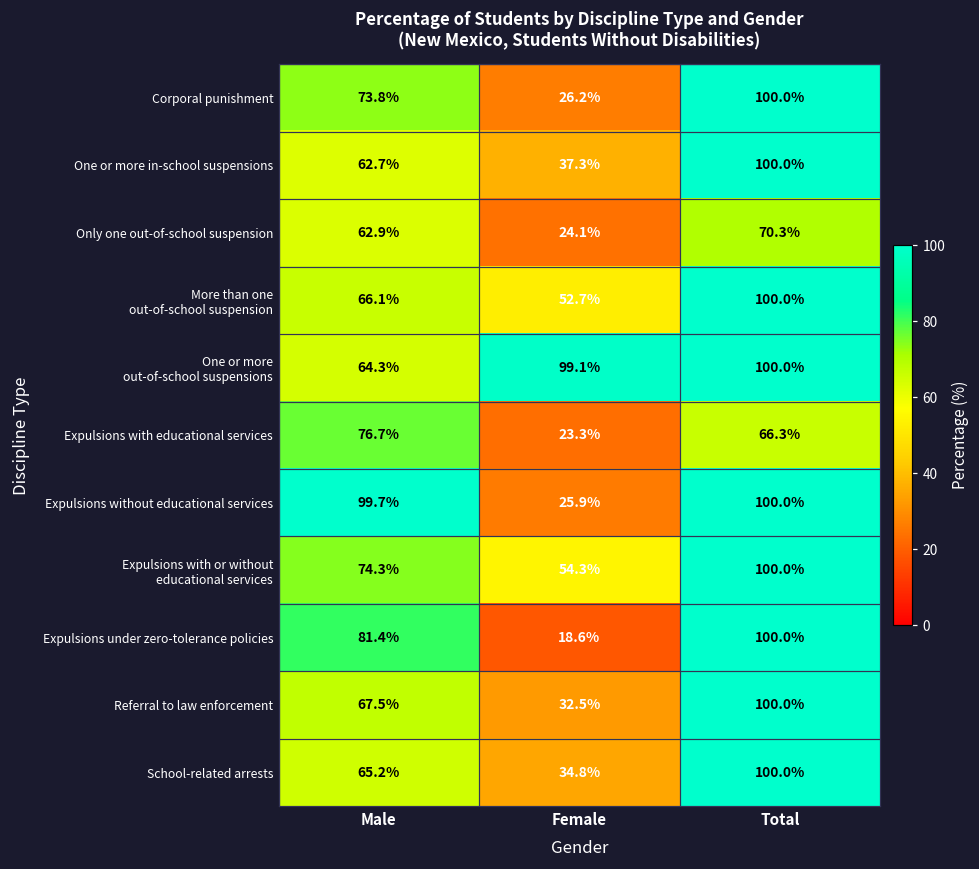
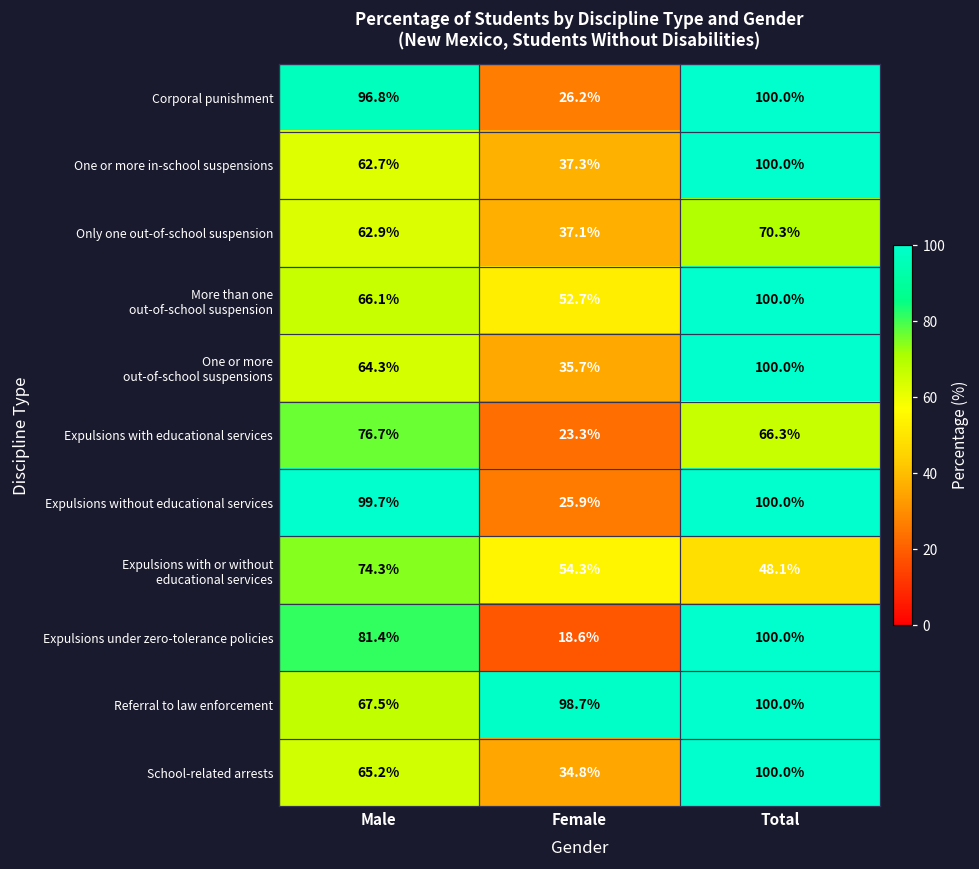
  {
    "Corporal punishment": {
-     "Male": "73.8%",
+     "Male": "96.8%",
      "Female": "26.2%",
      "Total": "100.0%"
    },
    "One or more in-school suspensions": {
      "Male": "62.7%",
      "Female": "37.3%",
      "Total": "100.0%"
    },
    "Only one out-of-school suspension": {
      "Male": "62.9%",
-     "Female": "24.1%",
+     "Female": "37.1%",
      "Total": "70.3%"
    },
    "More than one out-of-school suspension": {
      "Male": "66.1%",
      "Female": "52.7%",
      "Total": "100.0%"
    },
    "One or more out-of-school suspensions": {
      "Male": "64.3%",
-     "Female": "99.1%",
+     "Female": "35.7%",
      "Total": "100.0%"
    },
    "Expulsions with educational services": {
      "Male": "76.7%",
      "Female": "23.3%",
      "Total": "66.3%"
    },
    "Expulsions without educational services": {
      "Male": "99.7%",
      "Female": "25.9%",
      "Total": "100.0%"
    },
    "Expulsions with or without educational services": {
      "Male": "74.3%",
      "Female": "54.3%",
-     "Total": "100.0%"
+     "Total": "48.1%"
    },
    "Expulsions under zero-tolerance policies": {
      "Male": "81.4%",
      "Female": "18.6%",
      "Total": "100.0%"
    },
    "Referral to law enforcement": {
      "Male": "67.5%",
-     "Female": "32.5%",
+     "Female": "98.7%",
      "Total": "100.0%"
    },
    "School-related arrests": {
      "Male": "65.2%",
      "Female": "34.8%",
      "Total": "100.0%"
    }
  }
